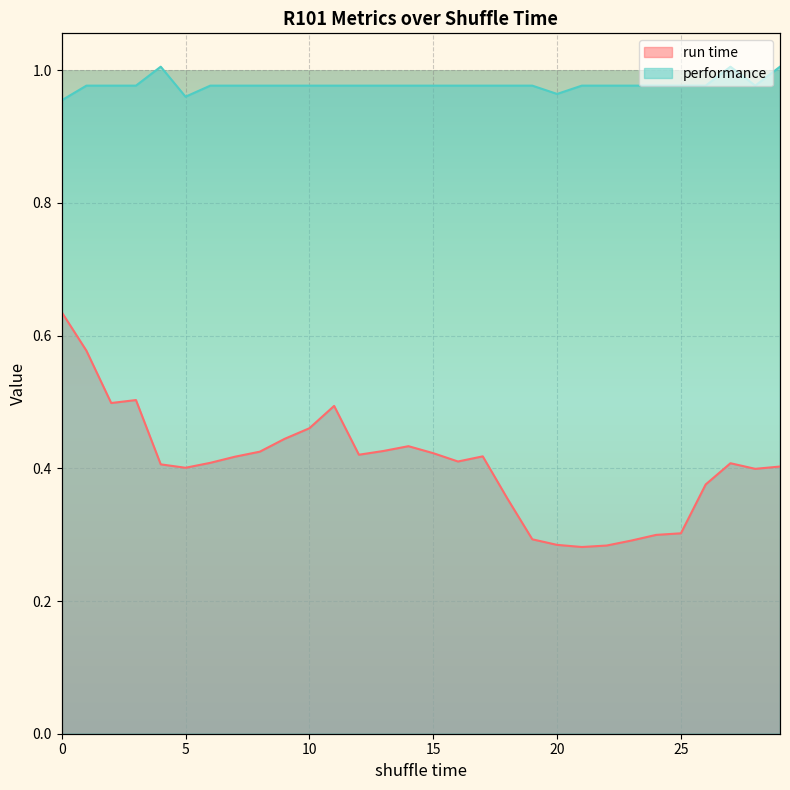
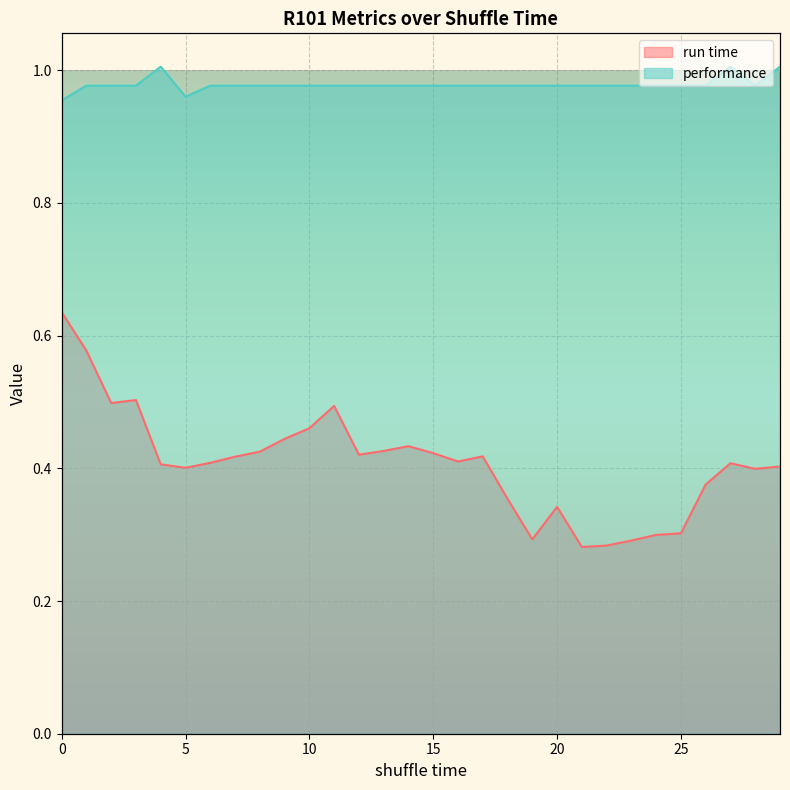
  {
    "run time": {
      "0": 0.64,
      "5": 0.40,
      "10": 0.46,
      "15": 0.42,
-     "20": 0.28,
+     "20": 0.34,
      "25": 0.30
    },
    "performance": {
      "0": 0.95,
      "5": 0.96,
      "10": 0.98,
      "15": 0.98,
-     "20": 0.96
+     "20": 0.98
    }
  }
